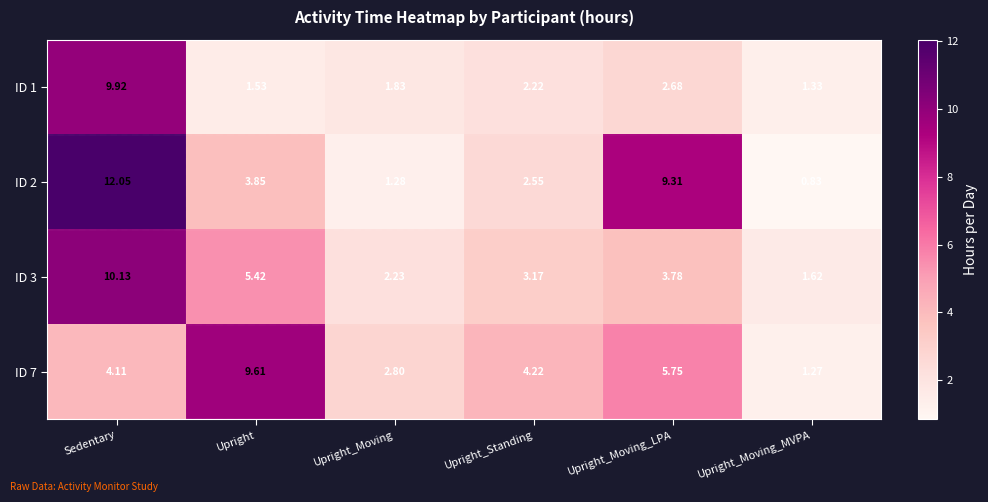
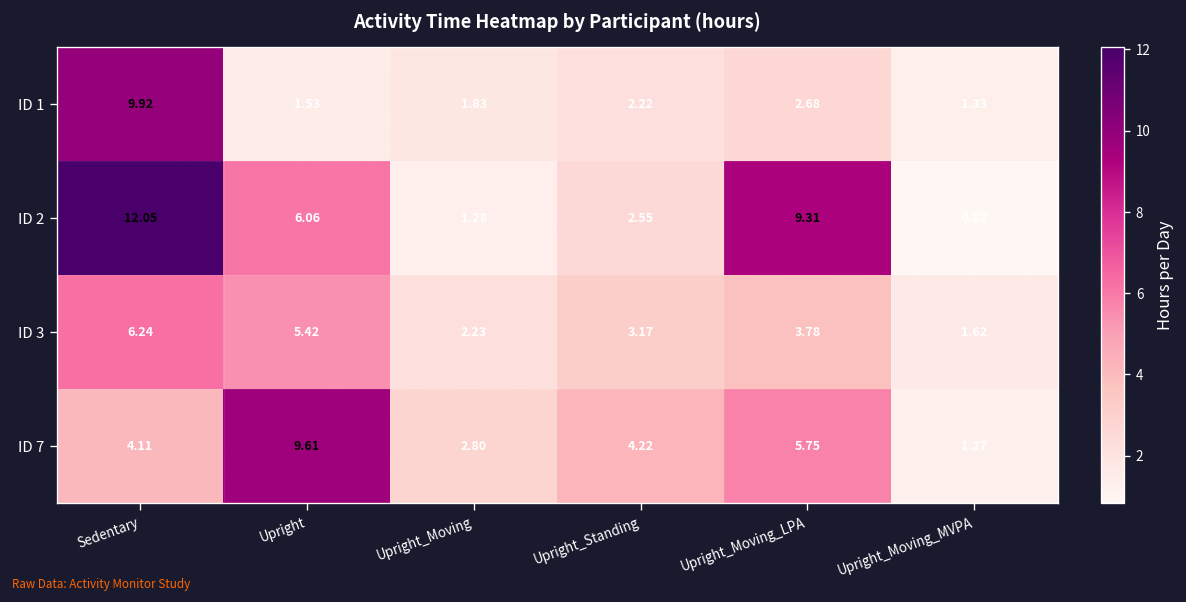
  {
    "ID 1": {
      "Sedentary": 9.92
    },
    "ID 2": {
      "Sedentary": 12.05,
-     "Upright": 3.85,
+     "Upright": 6.06,
      "Upright_Moving_LPA": 9.31
    },
    "ID 3": {
-     "Sedentary": 10.13,
+     "Sedentary": 6.24,
      "Upright": 5.42,
      "Upright_Standing": 3.17,
      "Upright_Moving_LPA": 3.78
    },
    "ID 7": {
      "Sedentary": 4.11,
      "Upright": 9.61,
      "Upright_Standing": 4.22,
      "Upright_Moving_LPA": 5.75
    }
  }
